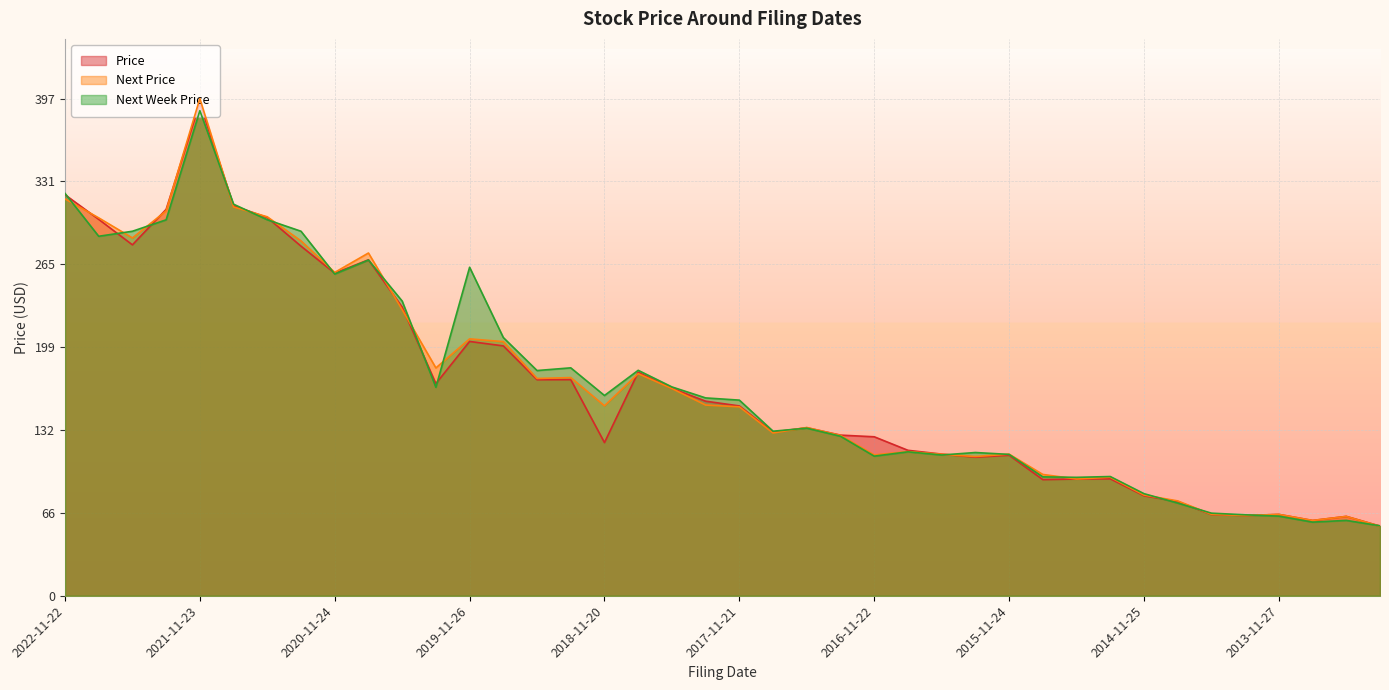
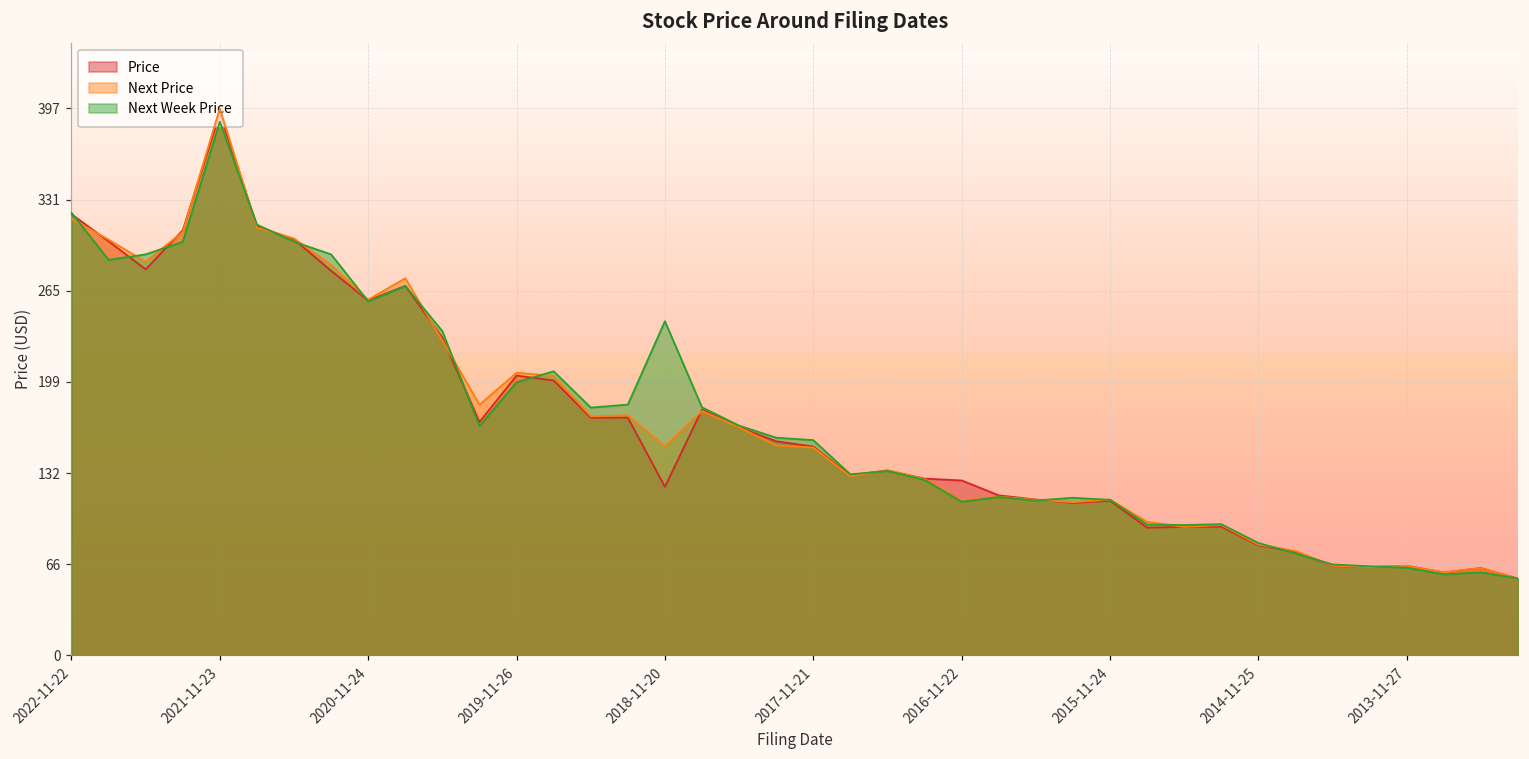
  {
    "Price": {
      "2018-11-20": 122,
      "2016-11-22": 127
    },
    "Next Price": {
      "2022-11-22": 317,
      "2018-11-20": 152
    },
    "Next Week Price": {
-     "2019-11-26": 263,
-     "2018-11-20": 160,
+     "2019-11-26": 198,
+     "2018-11-20": 243,
      "2017-11-21": 156
    }
  }
